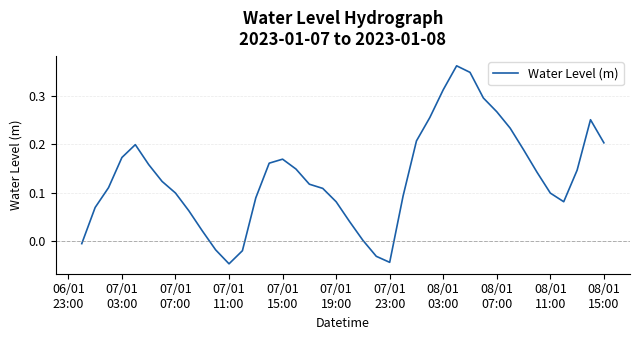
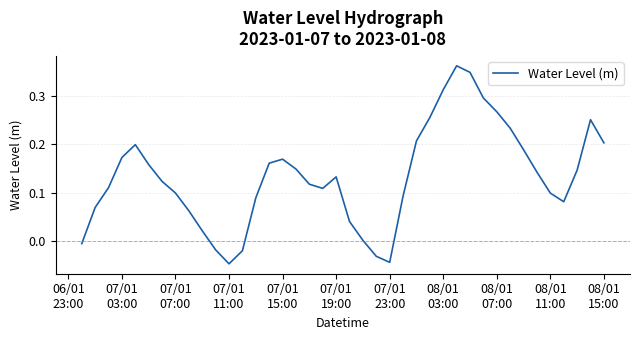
  {
    "07/01 03:00": 0.17,
    "07/01 07:00": 0.10,
    "07/01 11:00": -0.05,
    "07/01 15:00": 0.17,
-   "07/01 19:00": 0.08,
+   "07/01 19:00": 0.13,
    "07/01 23:00": -0.05,
    "08/01 03:00": 0.31,
    "08/01 07:00": 0.27,
    "08/01 11:00": 0.10,
    "08/01 15:00": 0.20
  }
